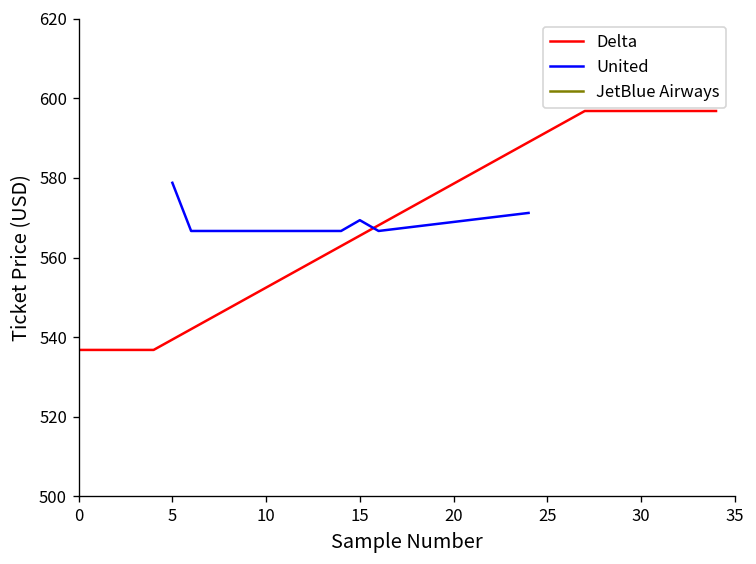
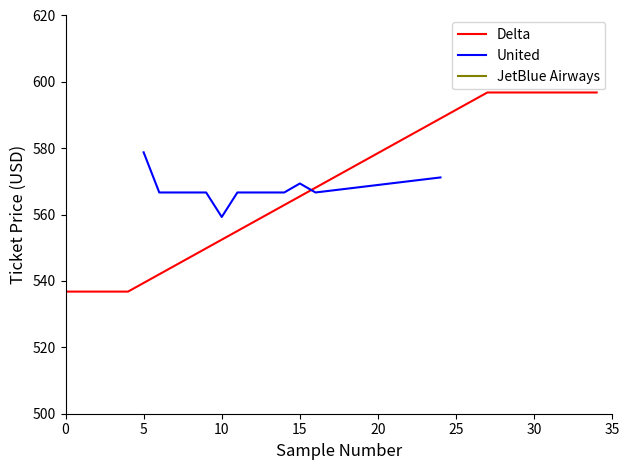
  {
    "Delta": {
      "0": 537,
      "30": 597
    },
    "United": {
      "5": 579,
-     "10": 567,
+     "10": 559,
      "15": 569
    }
  }
